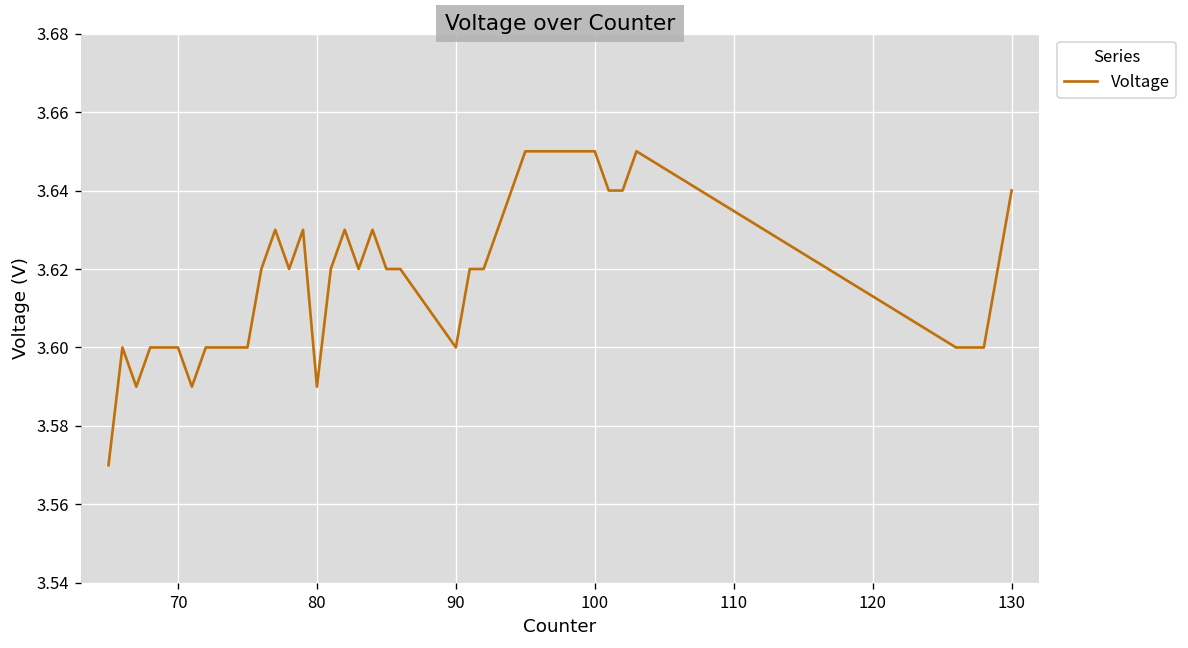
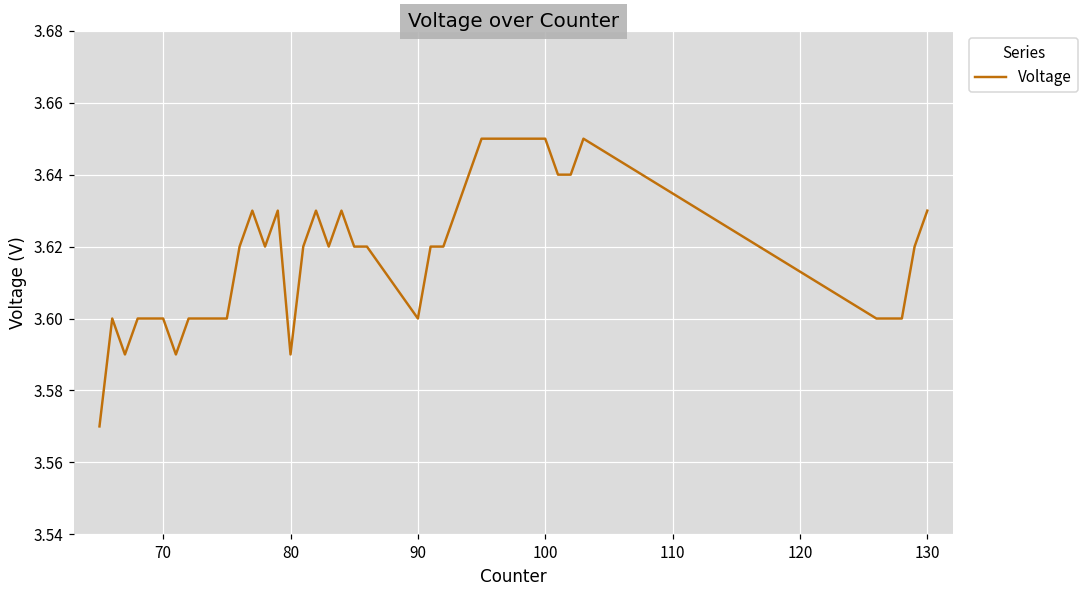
  {
    "70": 3.60,
    "80": 3.59,
    "90": 3.60,
    "100": 3.65,
-   "130": 3.64
+   "130": 3.63
  }
